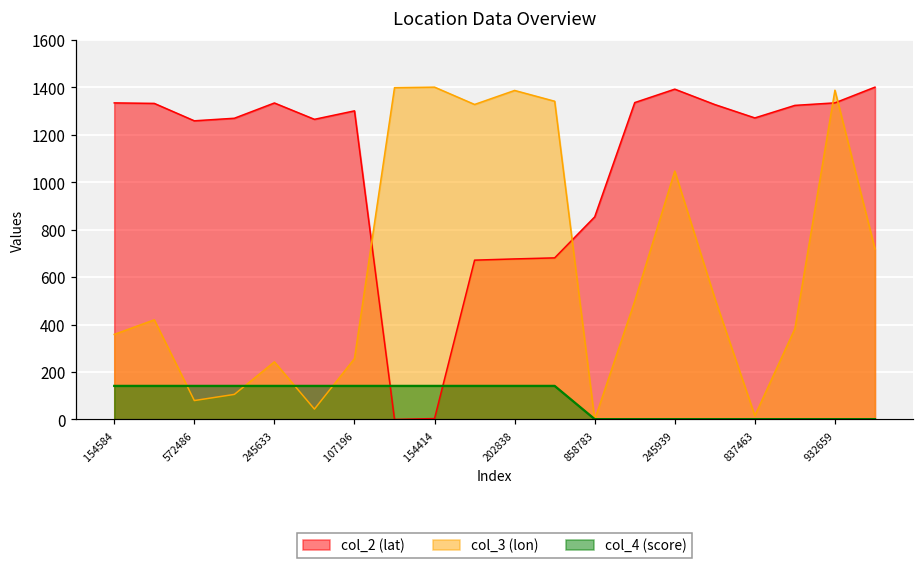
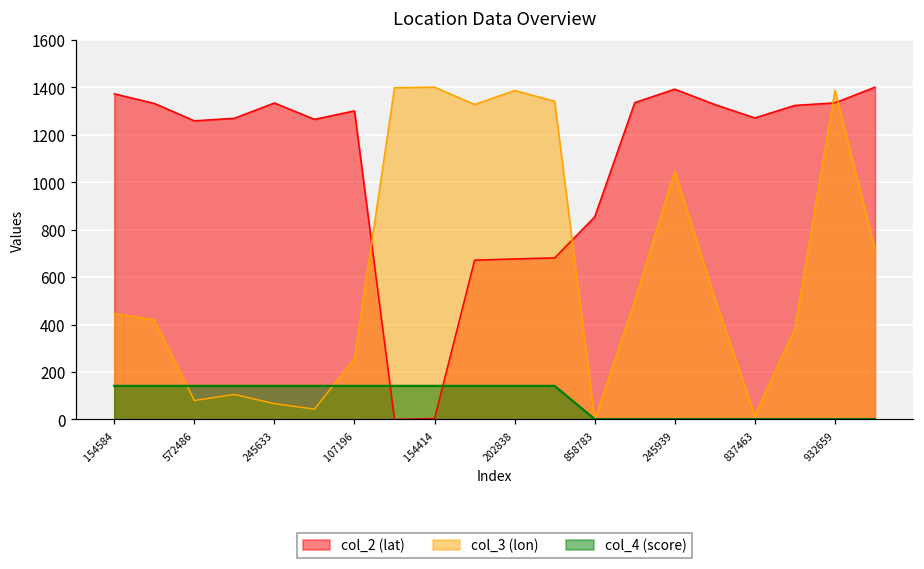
  {
    "col_2 (lat)": {
-     "154584": 1330,
+     "154584": 1370,
      "572486": 1260,
      "245633": 1330,
      "107196": 1300,
      "154414": 0,
      "202838": 680,
      "858783": 850,
      "245939": 1390,
      "837463": 1270,
      "932659": 1330
    },
    "col_3 (lon)": {
-     "154584": 360,
+     "154584": 450,
      "572486": 80,
-     "245633": 240,
+     "245633": 70,
      "107196": 260,
      "154414": 1400,
      "202838": 1390,
      "245939": 1050,
      "837463": 20,
      "932659": 1390
    },
    "col_4 (score)": {
      "154584": 140,
      "572486": 140,
      "245633": 140,
      "107196": 140,
      "154414": 140,
      "202838": 140,
      "245939": 0,
      "837463": 0,
      "932659": 0
    }
  }
